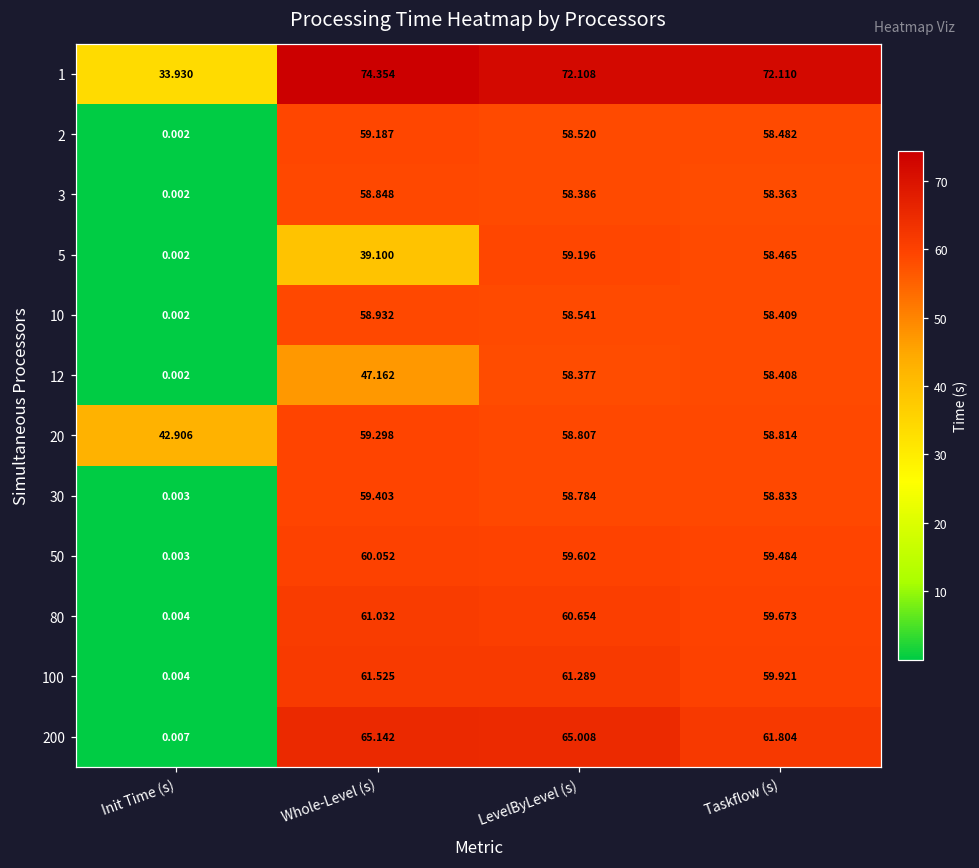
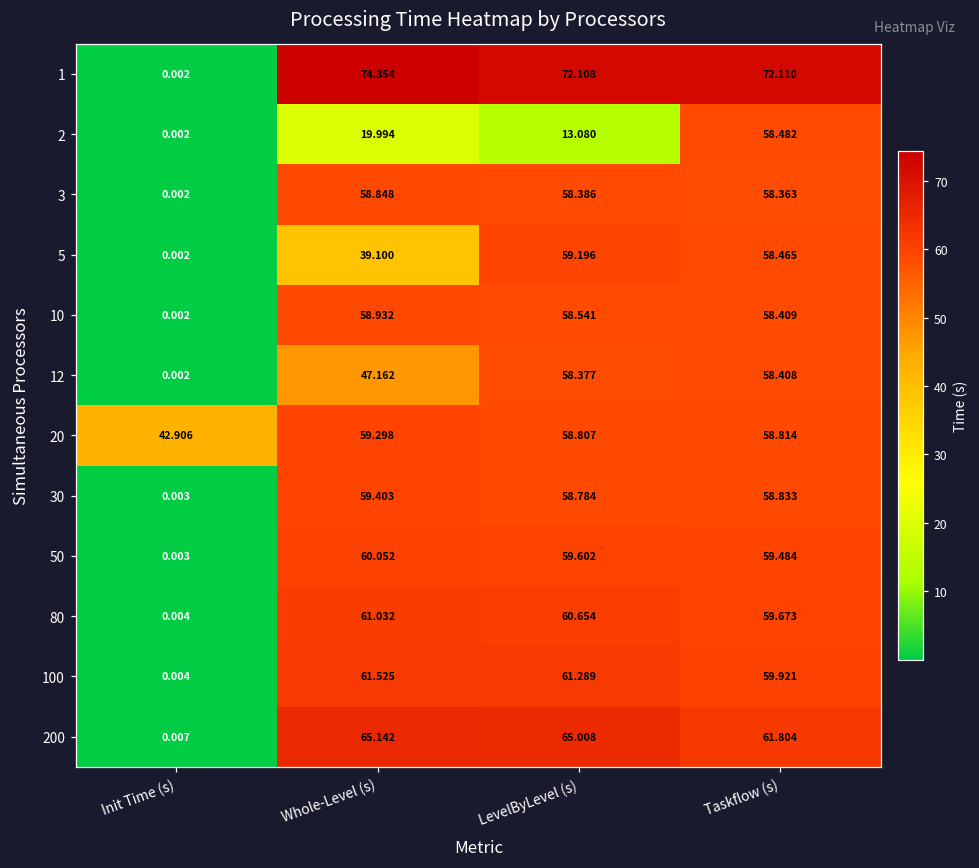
  {
    "1": {
-     "Init Time (s)": 33.930,
+     "Init Time (s)": 0.002,
      "Whole-Level (s)": 74.354,
      "LevelByLevel (s)": 72.108,
      "Taskflow (s)": 72.110
    },
    "2": {
      "Init Time (s)": 0.002,
-     "Whole-Level (s)": 59.187,
-     "LevelByLevel (s)": 58.520,
+     "Whole-Level (s)": 19.994,
+     "LevelByLevel (s)": 13.080,
      "Taskflow (s)": 58.482
    },
    "3": {
      "Init Time (s)": 0.002,
      "Whole-Level (s)": 58.848,
      "LevelByLevel (s)": 58.386,
      "Taskflow (s)": 58.363
    },
    "5": {
      "Init Time (s)": 0.002,
      "Whole-Level (s)": 39.100,
      "LevelByLevel (s)": 59.196,
      "Taskflow (s)": 58.465
    },
    "10": {
      "Init Time (s)": 0.002,
      "Whole-Level (s)": 58.932,
      "LevelByLevel (s)": 58.541,
      "Taskflow (s)": 58.409
    },
    "12": {
      "Init Time (s)": 0.002,
      "Whole-Level (s)": 47.162,
      "LevelByLevel (s)": 58.377,
      "Taskflow (s)": 58.408
    },
    "20": {
      "Init Time (s)": 42.906,
      "Whole-Level (s)": 59.298,
      "LevelByLevel (s)": 58.807,
      "Taskflow (s)": 58.814
    },
    "30": {
      "Init Time (s)": 0.003,
      "Whole-Level (s)": 59.403,
      "LevelByLevel (s)": 58.784,
      "Taskflow (s)": 58.833
    },
    "50": {
      "Init Time (s)": 0.003,
      "Whole-Level (s)": 60.052,
      "LevelByLevel (s)": 59.602,
      "Taskflow (s)": 59.484
    },
    "80": {
      "Init Time (s)": 0.004,
      "Whole-Level (s)": 61.032,
      "LevelByLevel (s)": 60.654,
      "Taskflow (s)": 59.673
    },
    "100": {
      "Init Time (s)": 0.004,
      "Whole-Level (s)": 61.525,
      "LevelByLevel (s)": 61.289,
      "Taskflow (s)": 59.921
    },
    "200": {
      "Init Time (s)": 0.007,
      "Whole-Level (s)": 65.142,
      "LevelByLevel (s)": 65.008,
      "Taskflow (s)": 61.804
    }
  }
